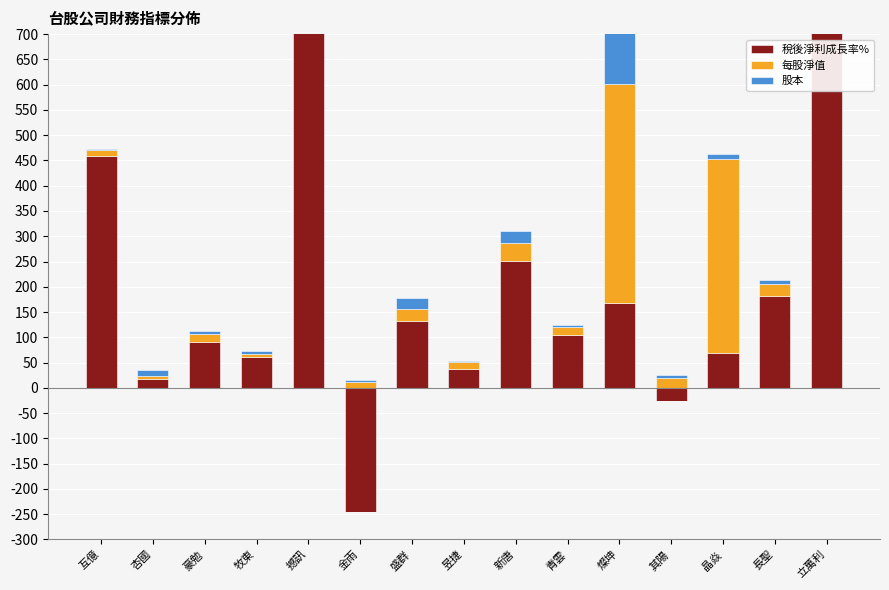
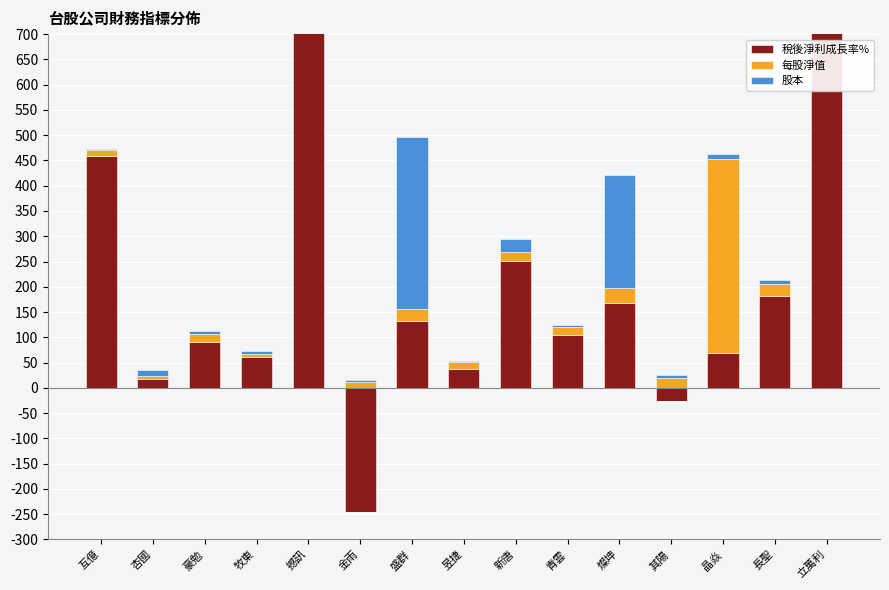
  {
    "每股淨值": {
      "互億": 10,
      "杏國": 10,
      "豪勉": 20,
      "牧東": 10,
      "金雨": 10,
      "盛群": 20,
      "昱捷": 10,
-     "新唐": 30,
+     "新唐": 20,
      "青雲": 20,
-     "燦坤": 430,
+     "燦坤": 30,
      "其陽": 20,
      "晶焱": 380,
      "長聖": 30
    },
    "股本": {
      "杏國": 10,
      "豪勉": 10,
-     "盛群": 20,
+     "盛群": 340,
      "新唐": 20,
      "其陽": 10,
      "晶焱": 10,
      "長聖": 10
    }
  }
